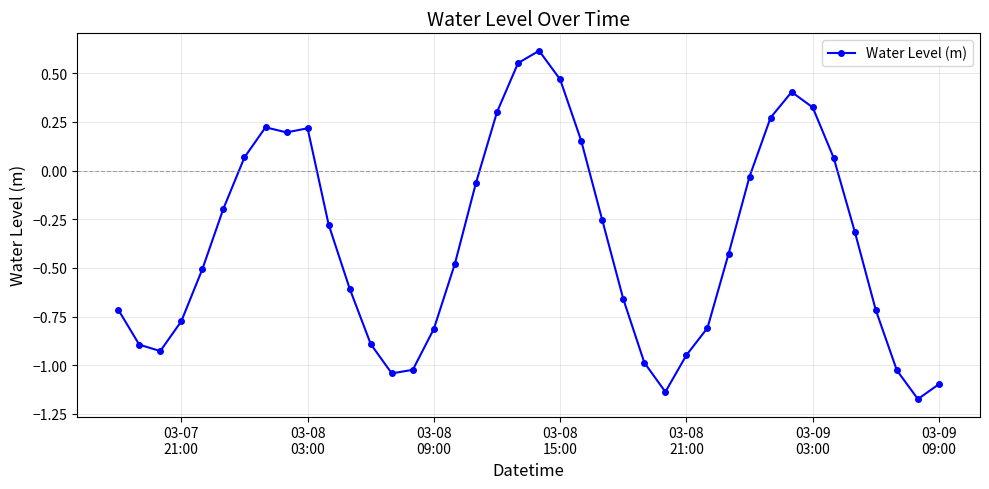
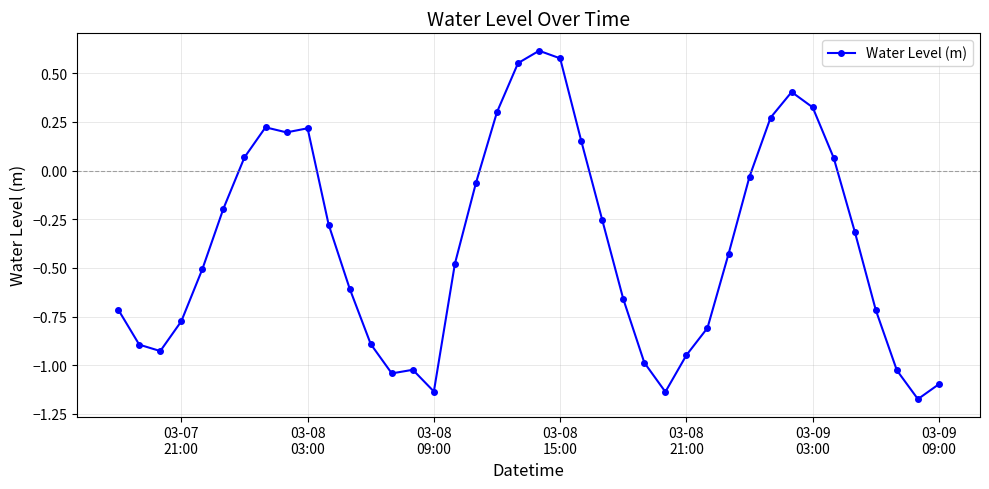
  {
    "03-07 21:00": -0.77,
    "03-08 03:00": 0.22,
-   "03-08 09:00": -0.81,
-   "03-08 15:00": 0.47,
+   "03-08 09:00": -1.14,
+   "03-08 15:00": 0.58,
    "03-08 21:00": -0.95,
    "03-09 03:00": 0.32,
    "03-09 09:00": -1.10
  }
